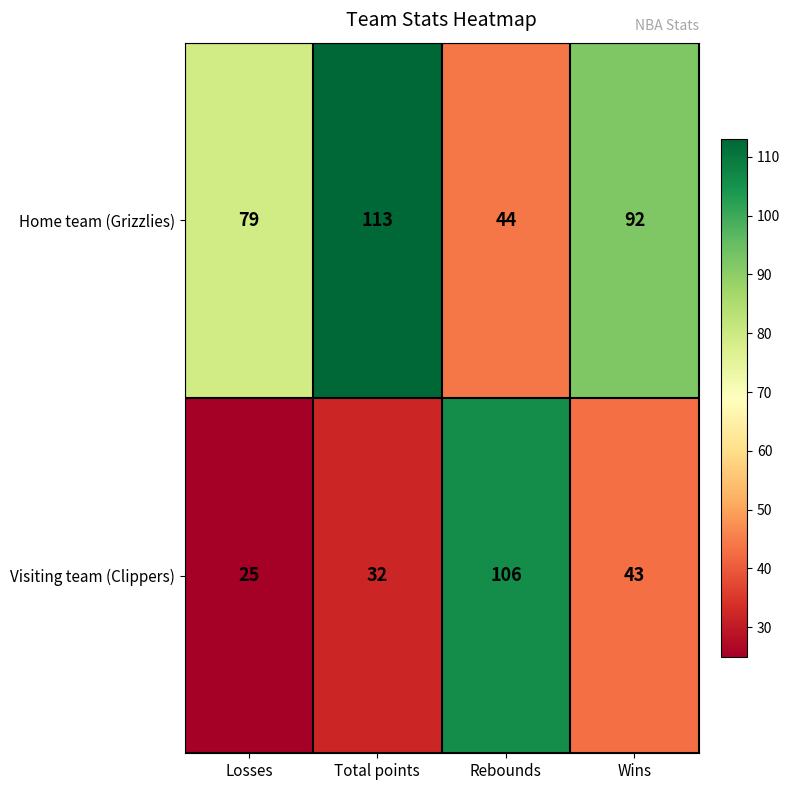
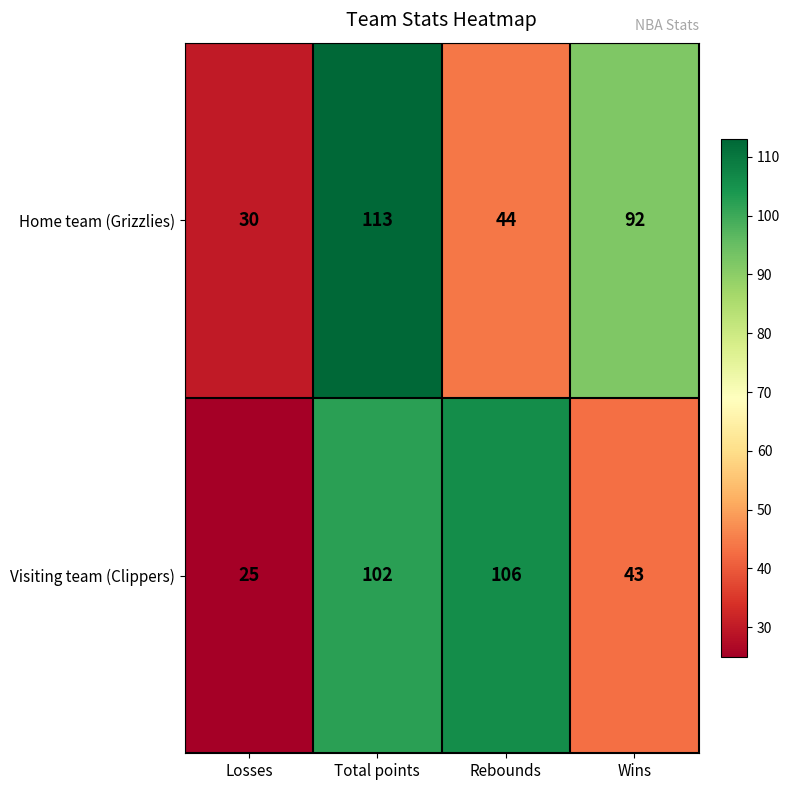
  {
    "Home team (Grizzlies)": {
-     "Losses": 79,
+     "Losses": 30,
      "Total points": 113,
      "Rebounds": 44,
      "Wins": 92
    },
    "Visiting team (Clippers)": {
      "Losses": 25,
-     "Total points": 32,
+     "Total points": 102,
      "Rebounds": 106,
      "Wins": 43
    }
  }
